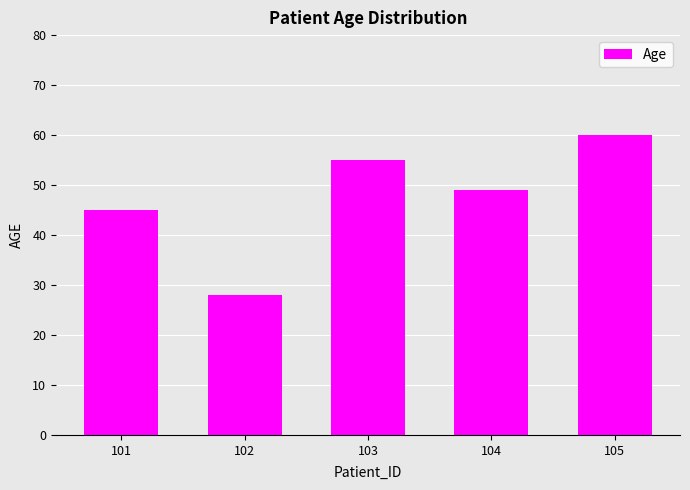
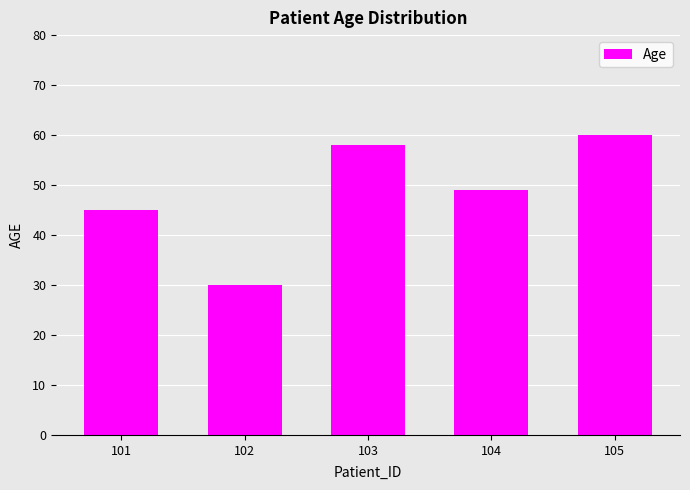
  {
    "101": 45,
-   "102": 28,
-   "103": 55,
+   "102": 30,
+   "103": 58,
    "104": 49,
    "105": 60
  }
